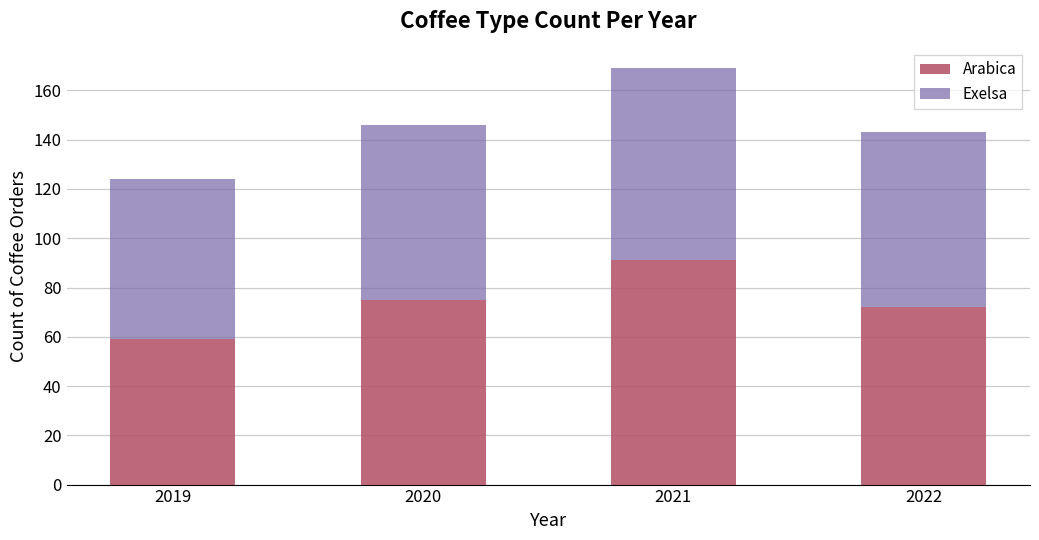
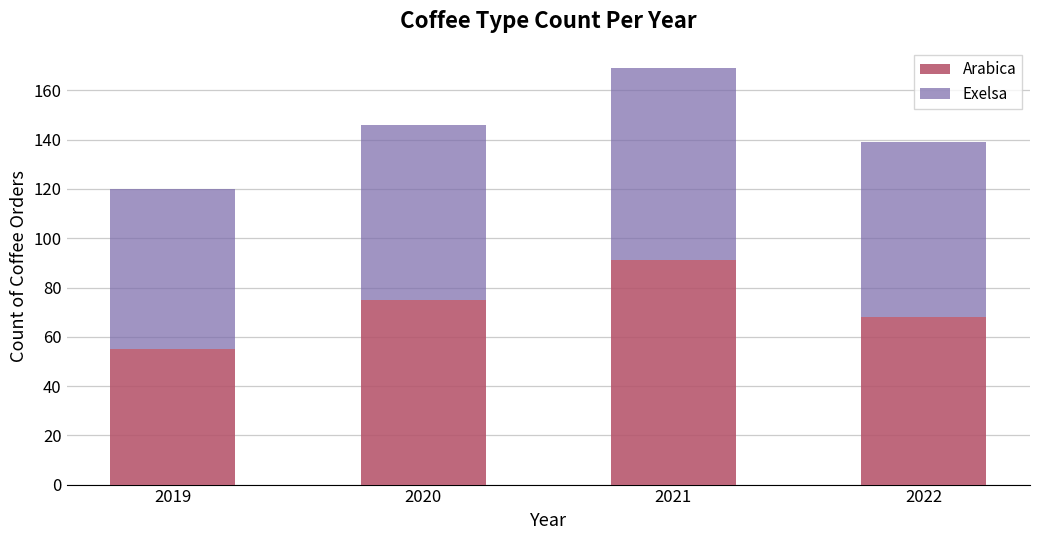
  {
    "Arabica": {
-     "2019": 59,
+     "2019": 55,
      "2020": 75,
      "2021": 91,
-     "2022": 72
+     "2022": 68
    },
    "Exelsa": {
      "2019": 65,
      "2020": 71,
      "2021": 78,
      "2022": 71
    }
  }
